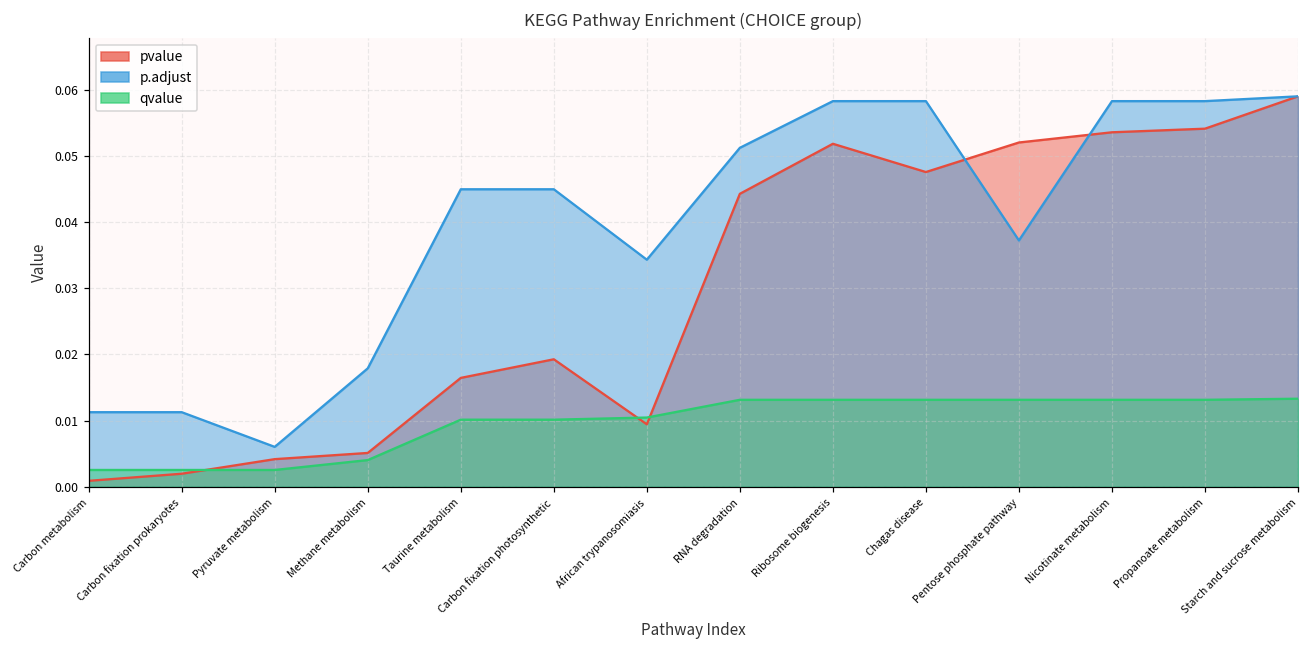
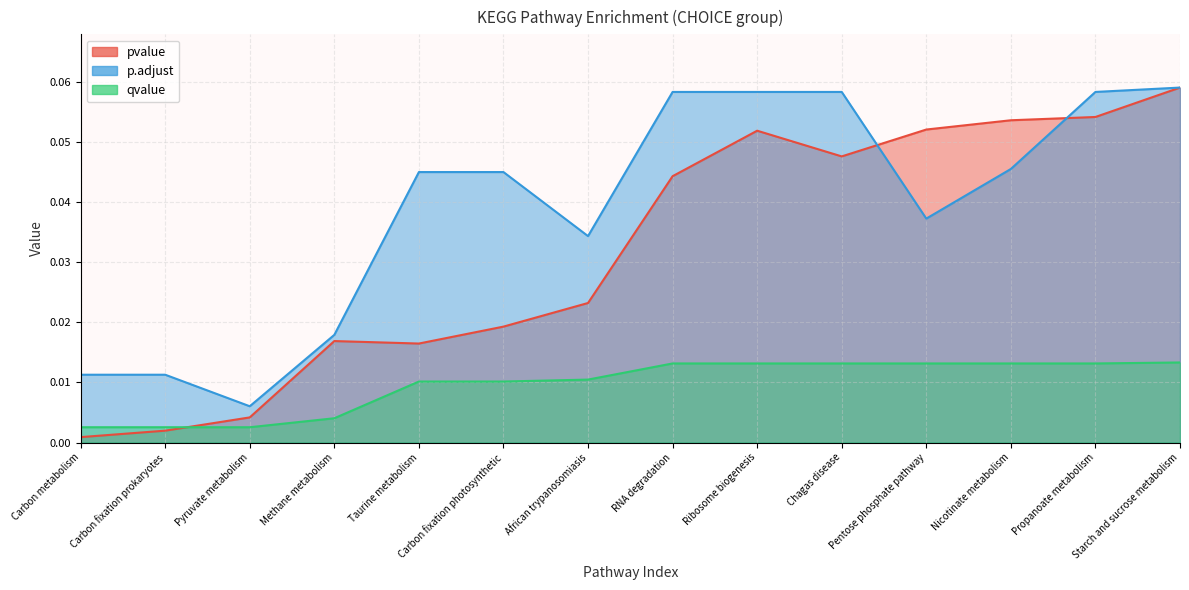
  {
    "pvalue": {
      "Carbon metabolism": 0.001,
      "Carbon fixation prokaryotes": 0.002,
      "Pyruvate metabolism": 0.004,
-     "Methane metabolism": 0.005,
+     "Methane metabolism": 0.017,
      "Taurine metabolism": 0.016,
      "Carbon fixation photosynthetic": 0.019,
-     "African trypanosomiasis": 0.009,
+     "African trypanosomiasis": 0.023,
      "RNA degradation": 0.044,
      "Ribosome biogenesis": 0.052,
      "Chagas disease": 0.048,
      "Pentose phosphate pathway": 0.052,
      "Nicotinate metabolism": 0.054,
      "Propanoate metabolism": 0.054
    },
    "p.adjust": {
      "Carbon metabolism": 0.011,
      "Carbon fixation prokaryotes": 0.011,
      "Pyruvate metabolism": 0.006,
      "Methane metabolism": 0.018,
      "Taurine metabolism": 0.045,
      "Carbon fixation photosynthetic": 0.045,
      "African trypanosomiasis": 0.034,
-     "RNA degradation": 0.051,
+     "RNA degradation": 0.058,
      "Ribosome biogenesis": 0.058,
      "Chagas disease": 0.058,
      "Pentose phosphate pathway": 0.037,
-     "Nicotinate metabolism": 0.058,
+     "Nicotinate metabolism": 0.045,
      "Propanoate metabolism": 0.058
    },
    "qvalue": {
      "Carbon metabolism": 0.003,
      "Carbon fixation prokaryotes": 0.003,
      "Pyruvate metabolism": 0.003,
      "Methane metabolism": 0.004,
      "Taurine metabolism": 0.010,
      "Carbon fixation photosynthetic": 0.010,
      "African trypanosomiasis": 0.010,
      "RNA degradation": 0.013,
      "Ribosome biogenesis": 0.013,
      "Chagas disease": 0.013,
      "Pentose phosphate pathway": 0.013,
      "Nicotinate metabolism": 0.013,
      "Propanoate metabolism": 0.013,
      "Starch and sucrose metabolism": 0.013
    }
  }
